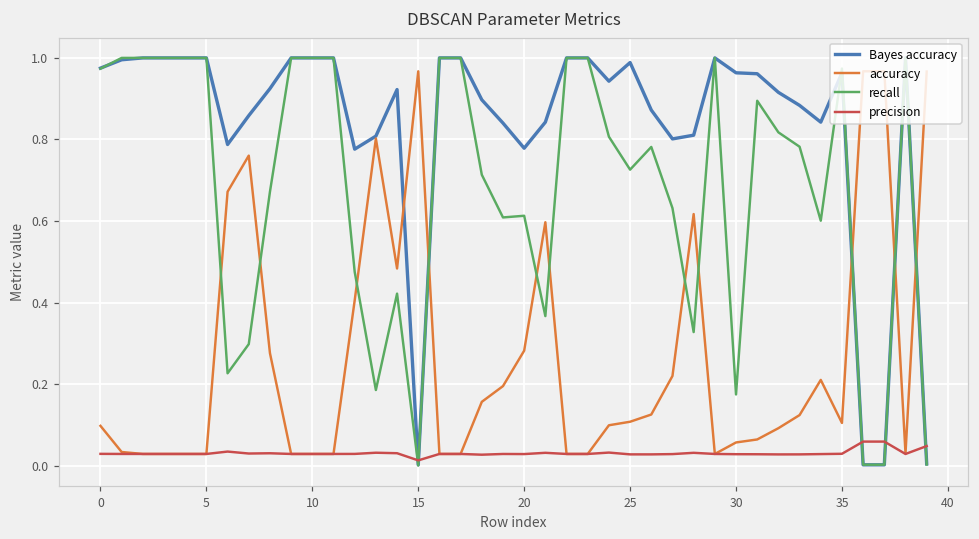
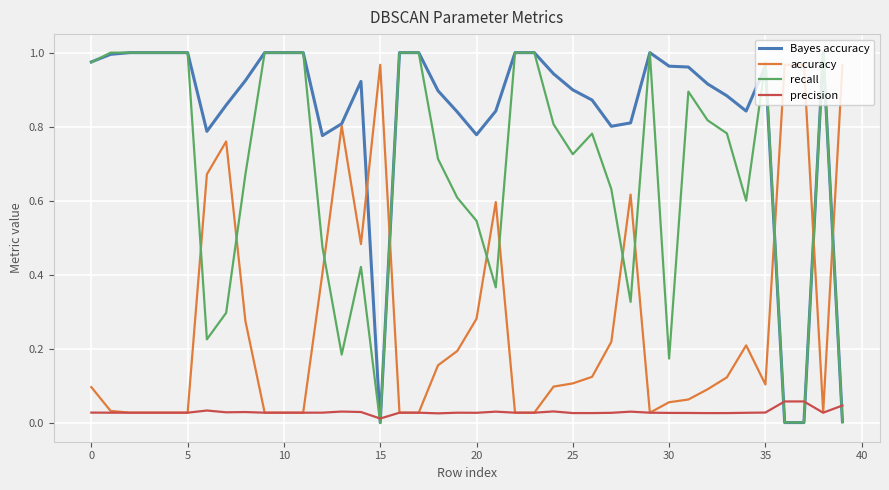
  {
    "Bayes accuracy": {
      "20": 0.78,
-     "25": 0.99,
+     "25": 0.90,
      "30": 0.96
    },
    "recall": {
-     "20": 0.61,
+     "20": 0.55,
      "25": 0.73,
      "30": 0.17
    }
  }
